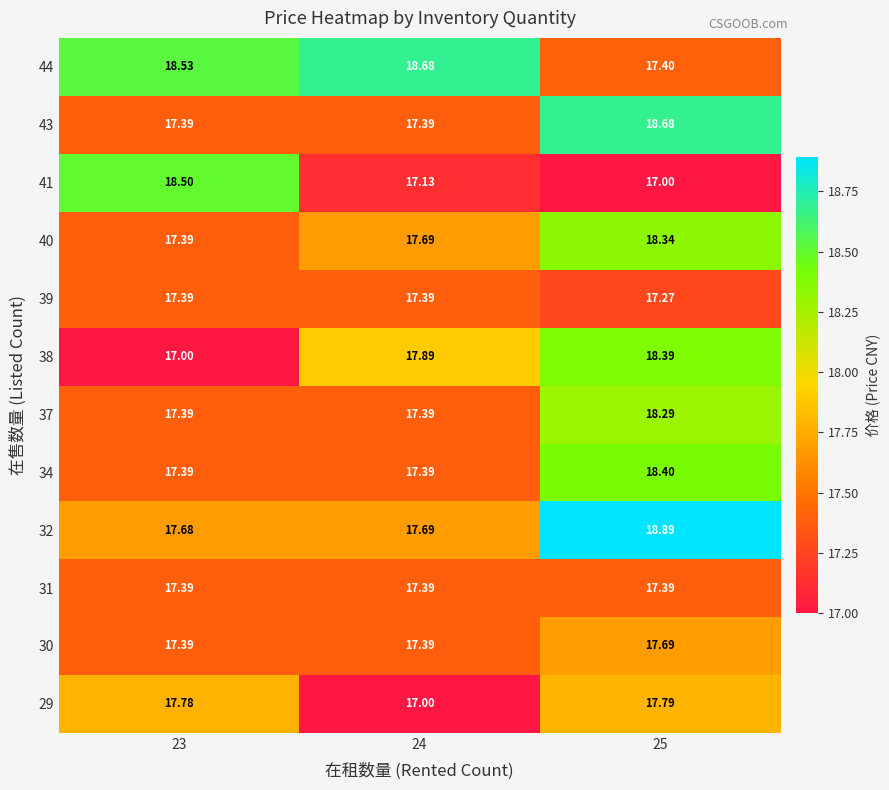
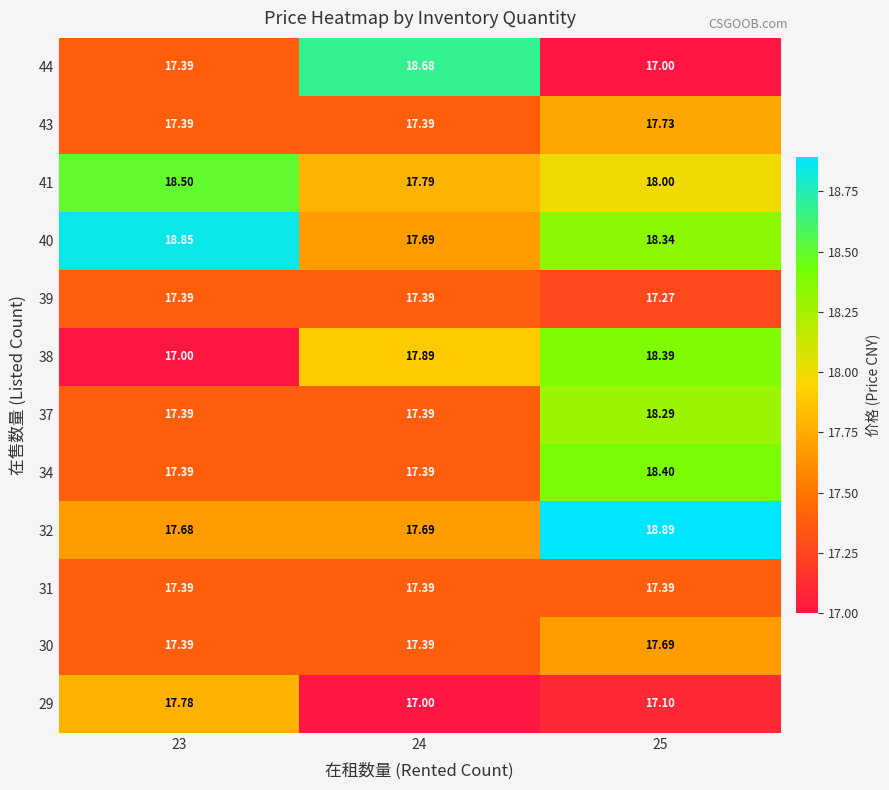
  {
    "44": {
-     "23": 18.53,
+     "23": 17.39,
      "24": 18.68,
-     "25": 17.40
+     "25": 17.00
    },
    "43": {
      "23": 17.39,
      "24": 17.39,
-     "25": 18.68
+     "25": 17.73
    },
    "41": {
      "23": 18.50,
-     "24": 17.13,
-     "25": 17.00
+     "24": 17.79,
+     "25": 18.00
    },
    "40": {
-     "23": 17.39,
+     "23": 18.85,
      "24": 17.69,
      "25": 18.34
    },
    "39": {
      "23": 17.39,
      "24": 17.39,
      "25": 17.27
    },
    "38": {
      "23": 17.00,
      "24": 17.89,
      "25": 18.39
    },
    "37": {
      "23": 17.39,
      "24": 17.39,
      "25": 18.29
    },
    "34": {
      "23": 17.39,
      "24": 17.39,
      "25": 18.40
    },
    "32": {
      "23": 17.68,
      "24": 17.69,
      "25": 18.89
    },
    "31": {
      "23": 17.39,
      "24": 17.39,
      "25": 17.39
    },
    "30": {
      "23": 17.39,
      "24": 17.39,
      "25": 17.69
    },
    "29": {
      "23": 17.78,
      "24": 17.00,
-     "25": 17.79
+     "25": 17.10
    }
  }
